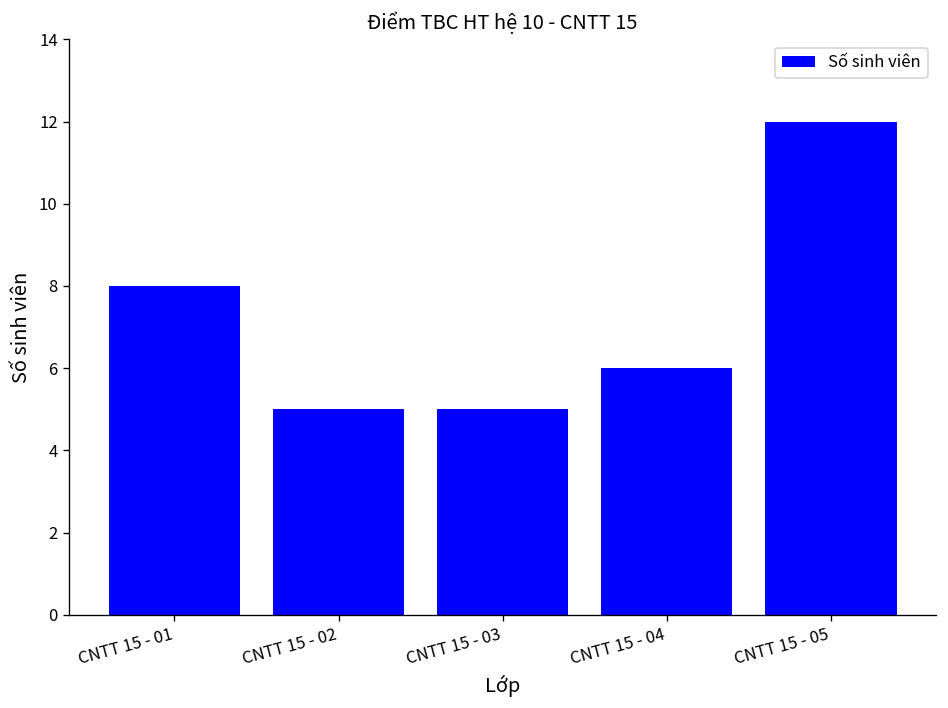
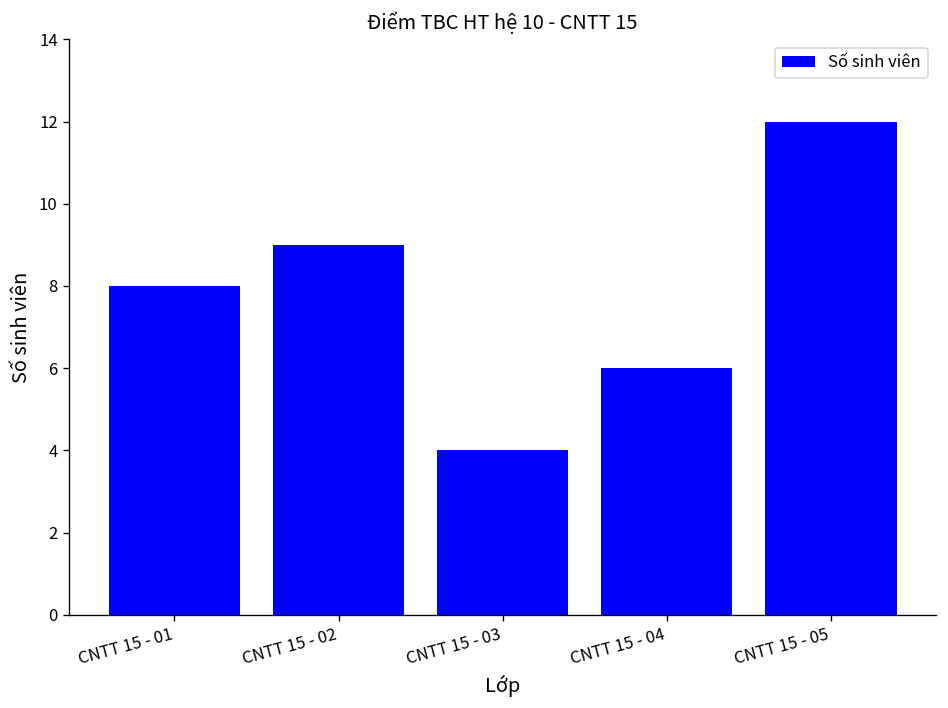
  {
    "CNTT 15 - 01": 8,
-   "CNTT 15 - 02": 5,
-   "CNTT 15 - 03": 5,
+   "CNTT 15 - 02": 9,
+   "CNTT 15 - 03": 4,
    "CNTT 15 - 04": 6,
    "CNTT 15 - 05": 12
  }
